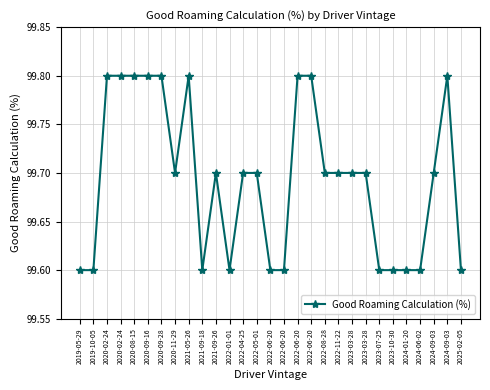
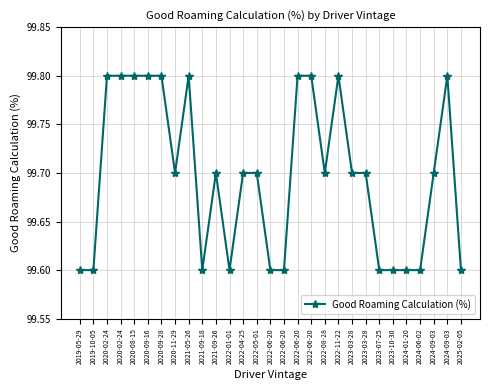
  {
    "2019-05-29": 99.6,
    "2019-10-05": 99.6,
    "2020-08-15": 99.8,
    "2020-09-16": 99.8,
    "2020-09-28": 99.8,
    "2020-11-29": 99.7,
    "2021-05-26": 99.8,
    "2021-09-18": 99.6,
    "2021-09-26": 99.7,
    "2022-01-01": 99.6,
    "2022-04-25": 99.7,
    "2022-05-01": 99.7,
    "2022-08-28": 99.7,
-   "2022-11-22": 99.7,
+   "2022-11-22": 99.8,
    "2023-07-25": 99.6,
    "2023-10-30": 99.6,
    "2024-01-20": 99.6,
    "2024-06-02": 99.6,
    "2025-02-05": 99.6
  }
